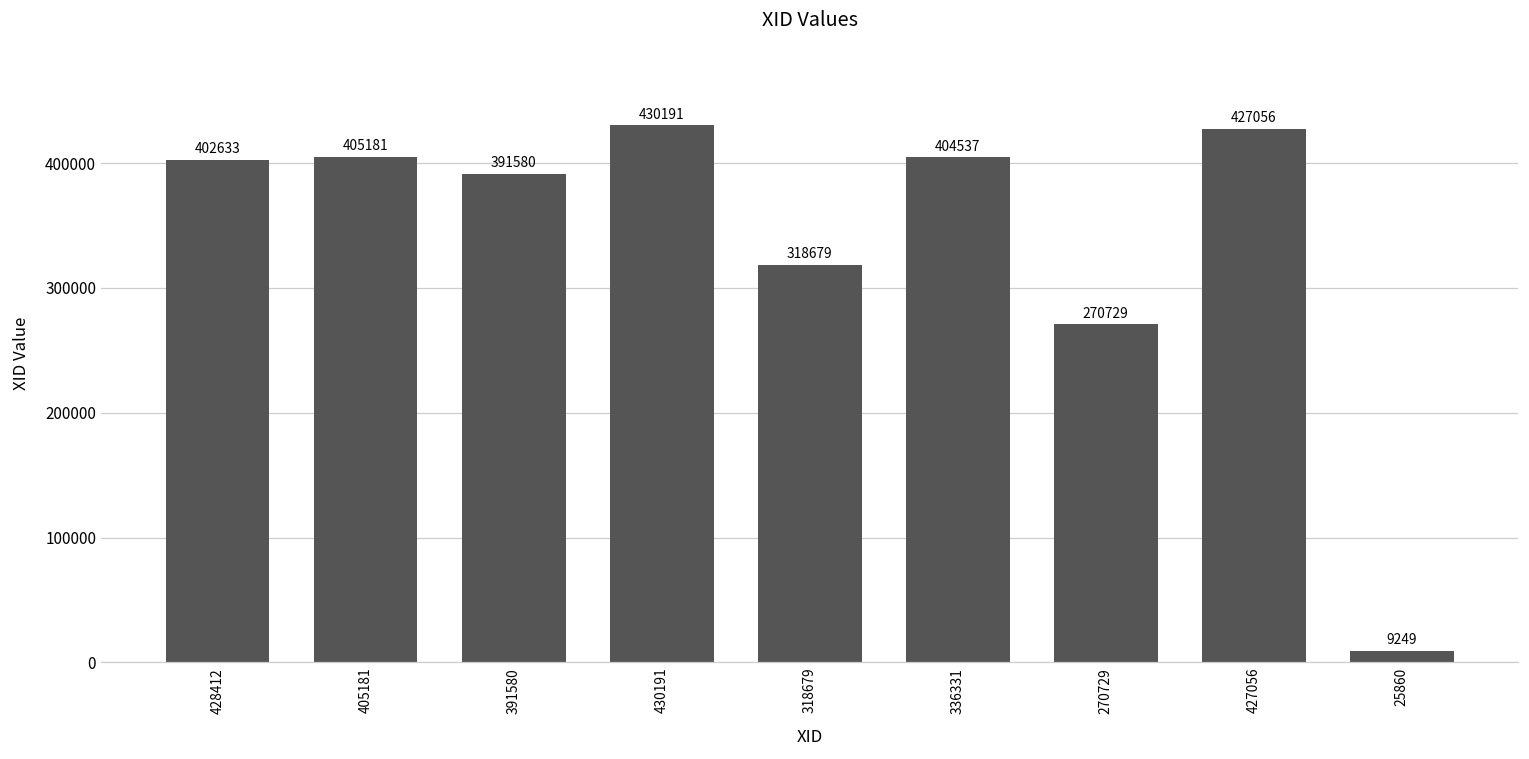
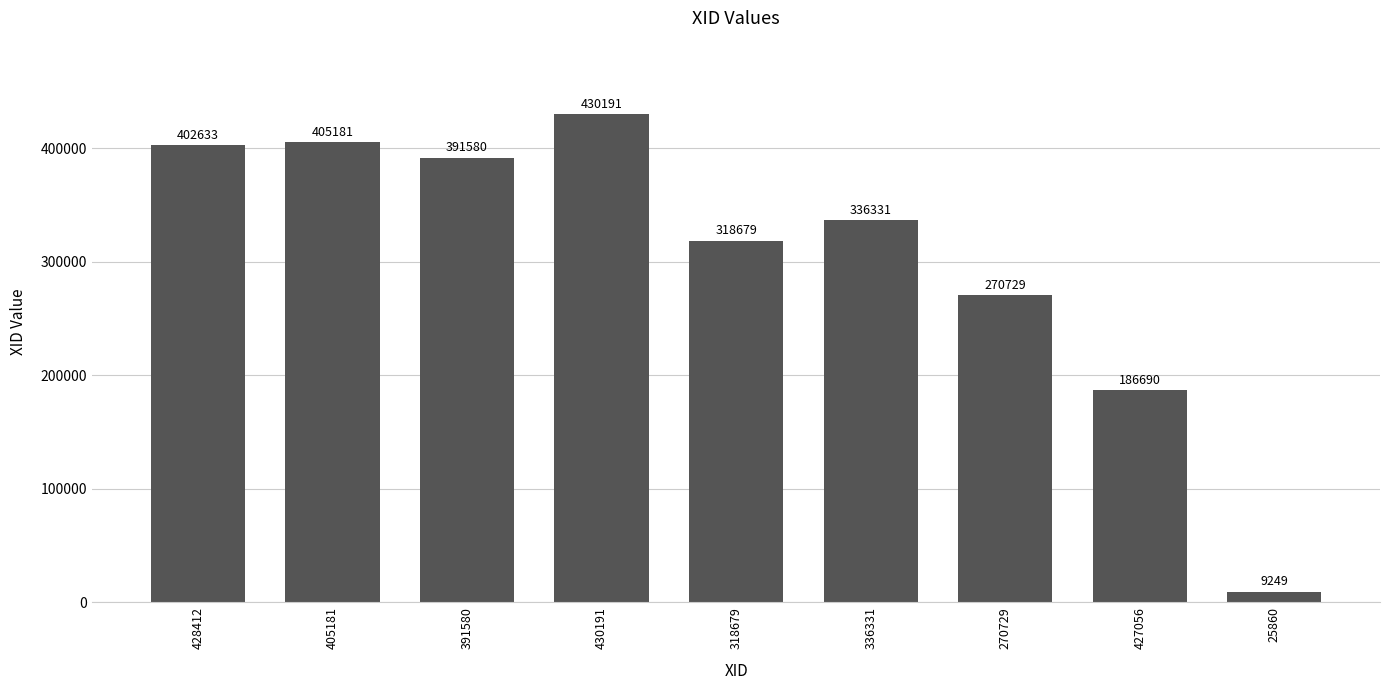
  {
    "428412": 402633,
    "405181": 405181,
    "391580": 391580,
    "430191": 430191,
    "318679": 318679,
-   "336331": 404537,
+   "336331": 336331,
    "270729": 270729,
-   "427056": 427056,
+   "427056": 186690,
    "25860": 9249
  }
